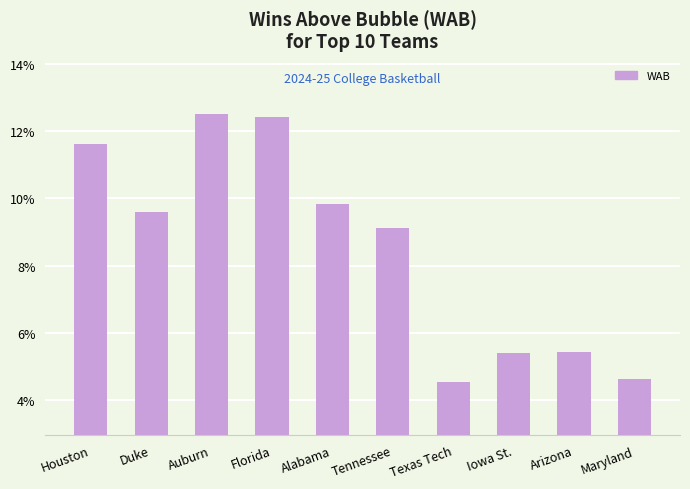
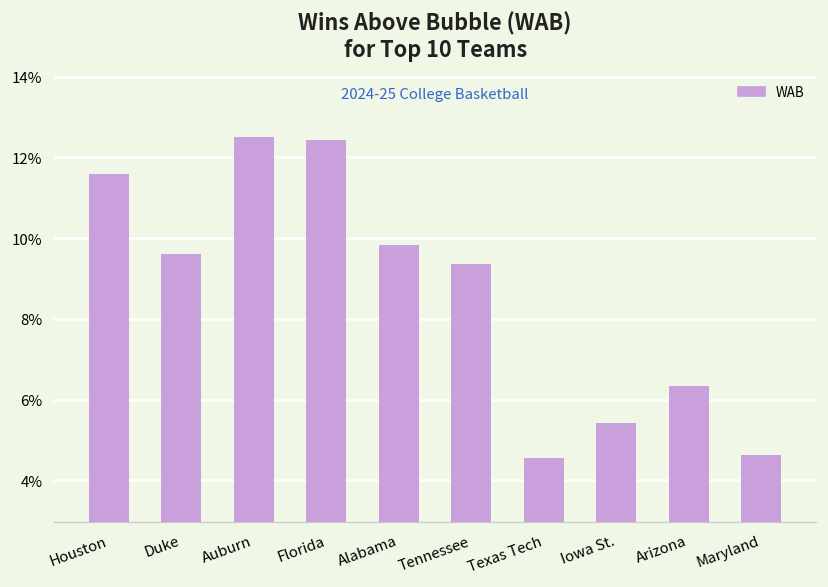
  {
    "Houston": "11.6%",
    "Duke": "9.6%",
    "Auburn": "12.5%",
    "Florida": "12.4%",
    "Alabama": "9.8%",
-   "Tennessee": "9.1%",
+   "Tennessee": "9.4%",
    "Texas Tech": "4.6%",
    "Iowa St.": "5.4%",
-   "Arizona": "5.4%",
+   "Arizona": "6.3%",
    "Maryland": "4.6%"
  }
